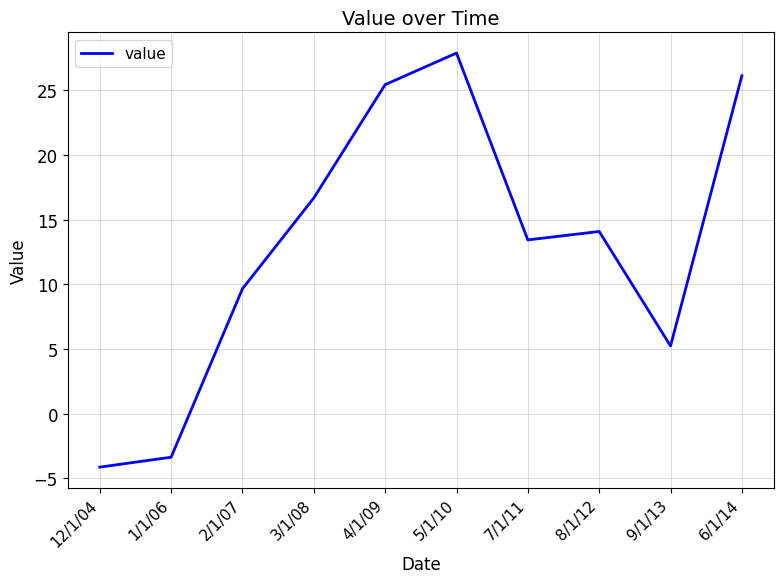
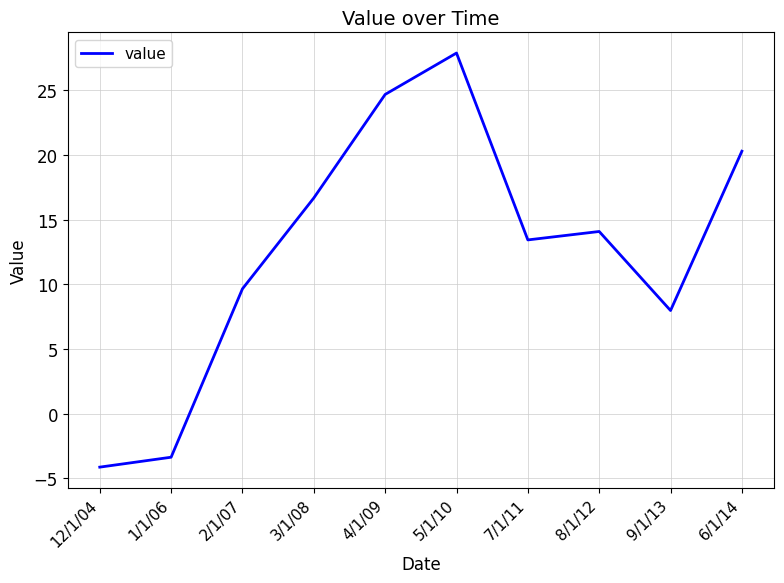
  {
    "12/1/04": -4.1,
    "1/1/06": -3.4,
    "2/1/07": 9.7,
    "3/1/08": 16.7,
-   "4/1/09": 25.4,
+   "4/1/09": 24.7,
    "5/1/10": 27.9,
    "7/1/11": 13.4,
    "8/1/12": 14.1,
-   "9/1/13": 5.2,
-   "6/1/14": 26.1
+   "9/1/13": 8.0,
+   "6/1/14": 20.3
  }
